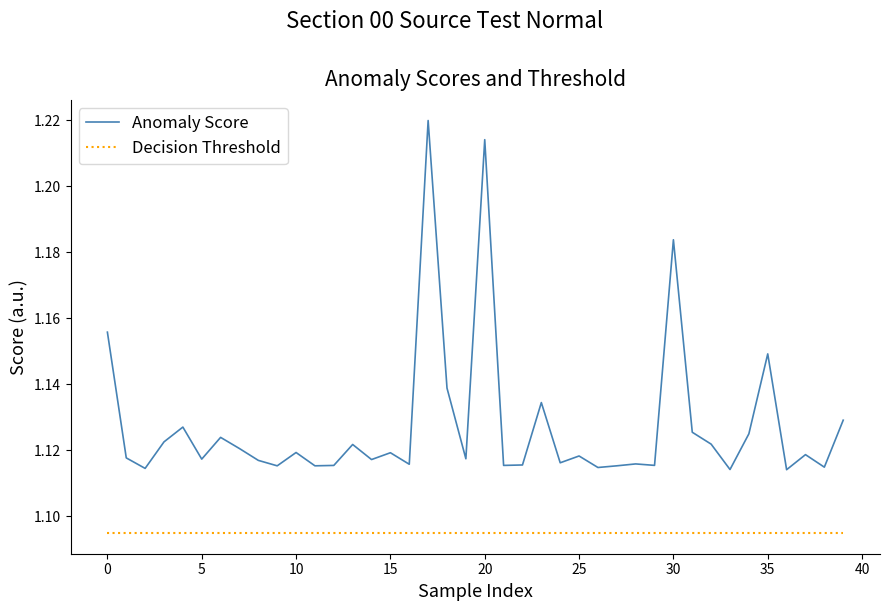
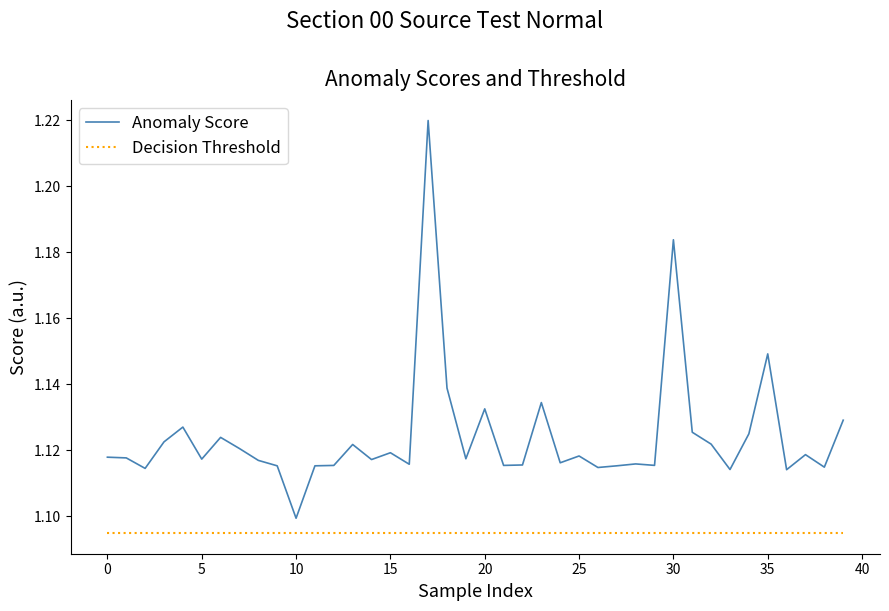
  {
    "Anomaly Score": {
-     "0": 1.156,
+     "0": 1.118,
      "5": 1.117,
-     "10": 1.119,
+     "10": 1.099,
      "15": 1.119,
-     "20": 1.214,
+     "20": 1.133,
      "25": 1.118,
      "30": 1.184,
      "35": 1.149
    },
    "Decision Threshold": {
      "0": 1.095,
      "5": 1.095,
      "10": 1.095,
      "15": 1.095,
      "20": 1.095,
      "25": 1.095,
      "30": 1.095,
      "35": 1.095
    }
  }
